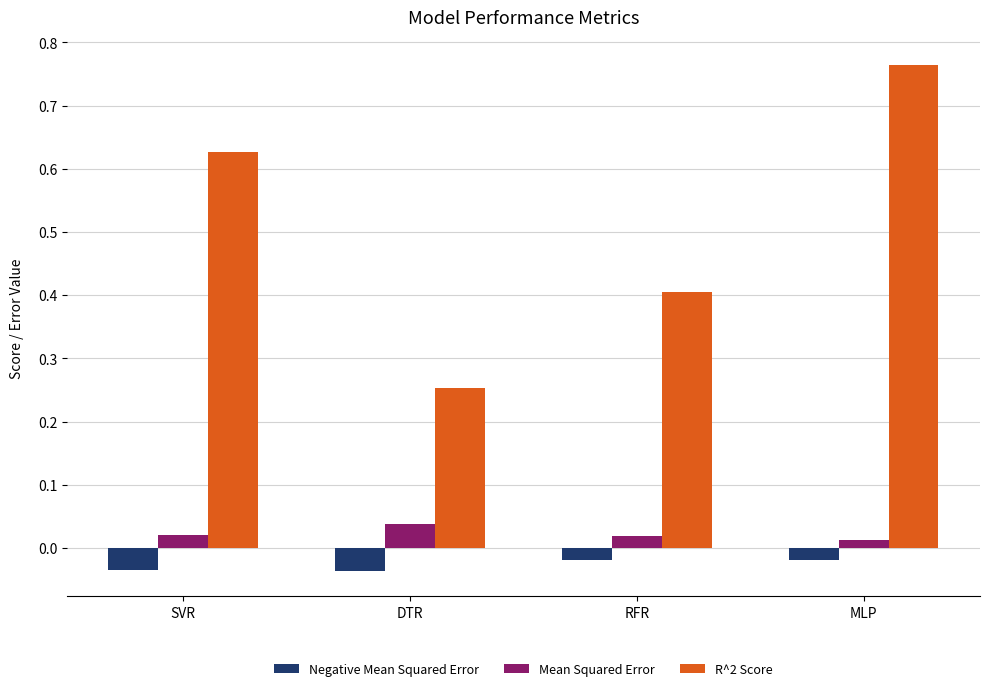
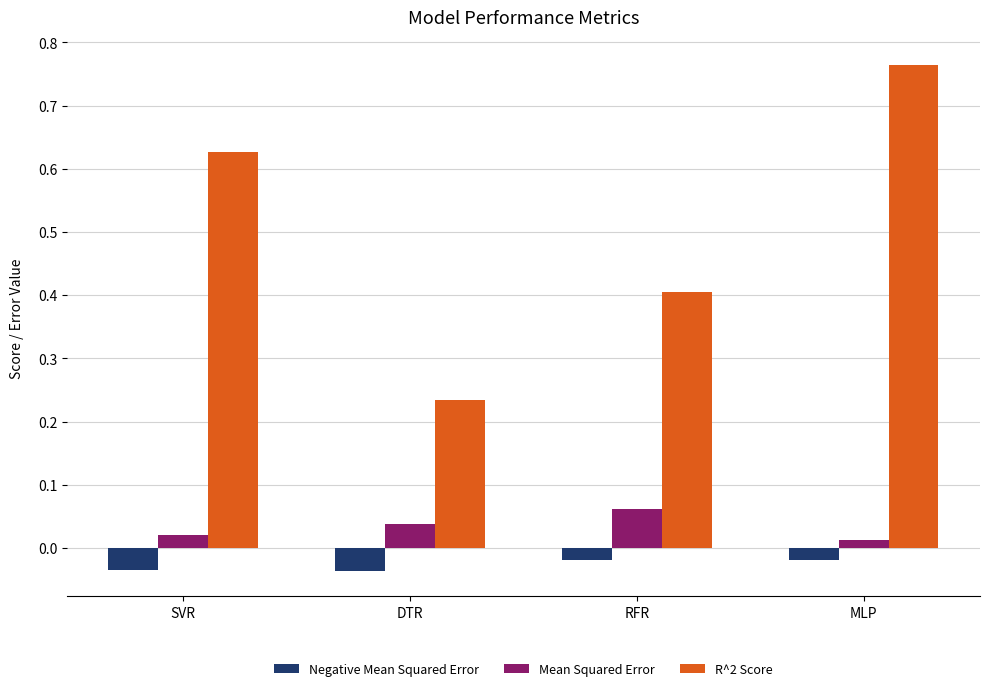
  {
    "Negative Mean Squared Error": {
      "SVR": -0.03,
      "DTR": -0.04,
      "RFR": -0.02,
      "MLP": -0.02
    },
    "Mean Squared Error": {
      "SVR": 0.02,
      "DTR": 0.04,
-     "RFR": 0.02,
+     "RFR": 0.06,
      "MLP": 0.01
    },
    "R^2 Score": {
      "SVR": 0.63,
-     "DTR": 0.25,
+     "DTR": 0.23,
      "RFR": 0.40,
      "MLP": 0.76
    }
  }
